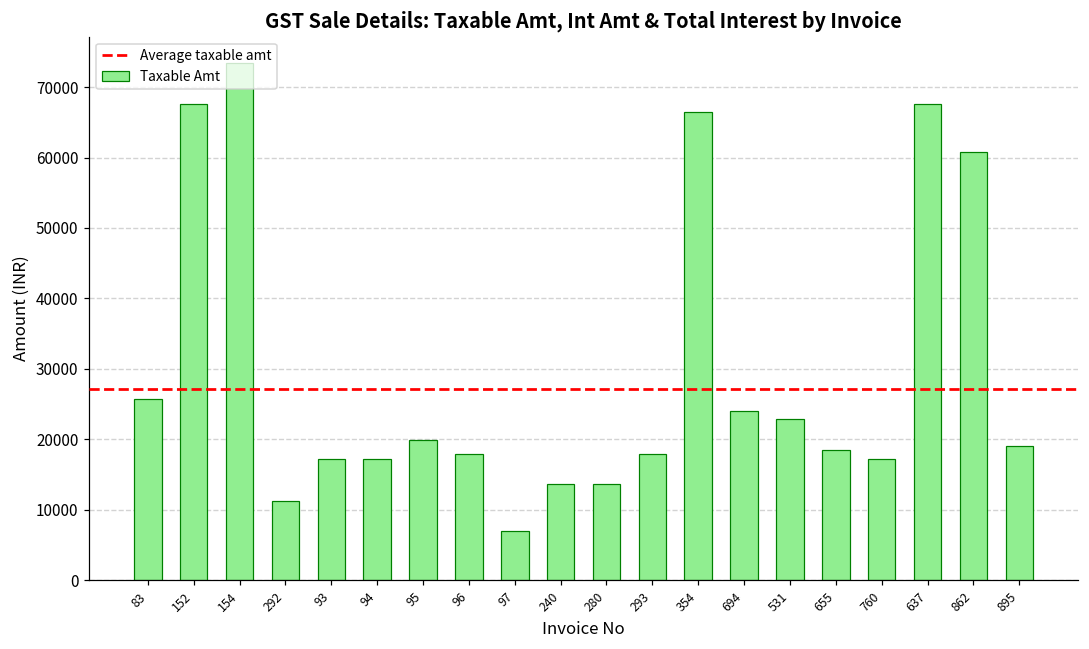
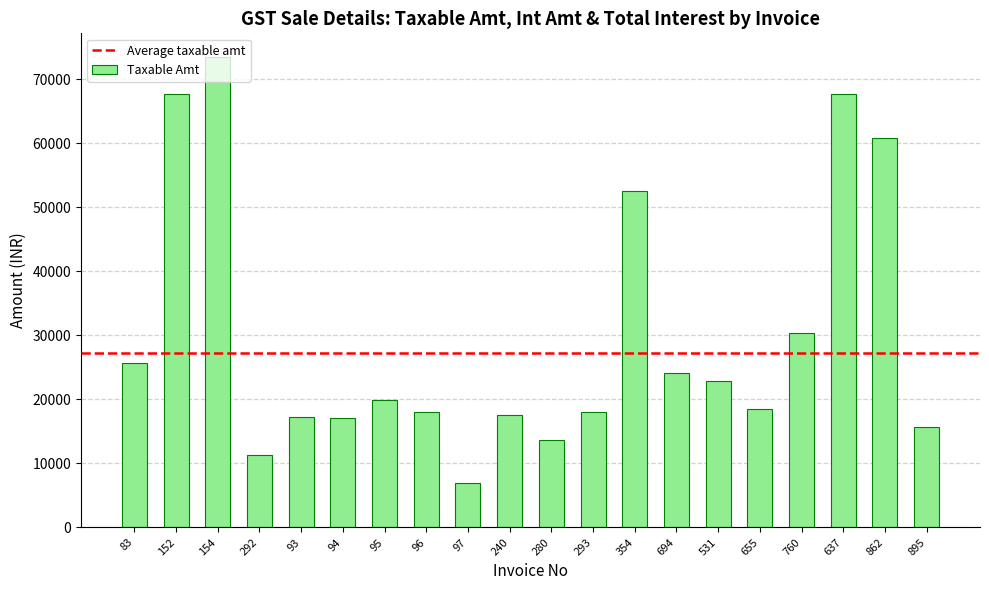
  {
    "83": 26000,
    "152": 68000,
    "292": 11000,
    "93": 17000,
    "94": 17000,
    "95": 20000,
    "96": 18000,
    "97": 7000,
-   "240": 14000,
+   "240": 18000,
    "280": 14000,
    "293": 18000,
-   "354": 66000,
+   "354": 53000,
    "694": 24000,
    "531": 23000,
    "655": 19000,
-   "760": 17000,
+   "760": 30000,
    "637": 68000,
    "862": 61000,
-   "895": 19000
+   "895": 16000
  }
